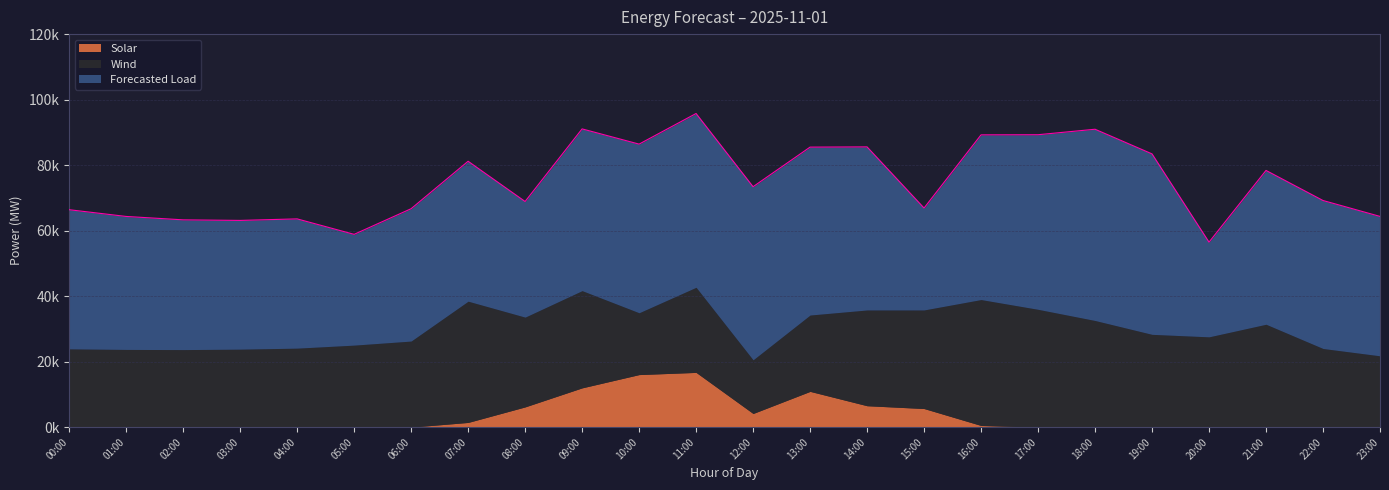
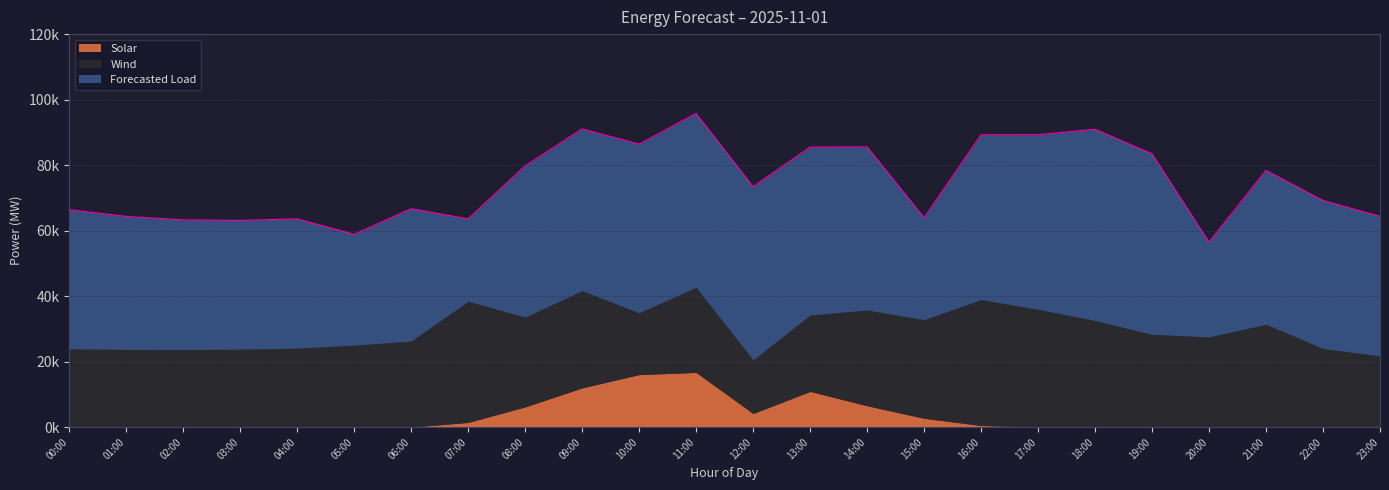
  {
    "Solar": {
      "00:00": 0,
      "01:00": 0,
      "02:00": 0,
      "03:00": 0,
      "04:00": 0,
      "05:00": 0,
      "06:00": 0,
      "07:00": 1000,
      "08:00": 6000,
      "09:00": 12000,
      "10:00": 16000,
      "11:00": 17000,
      "12:00": 4000,
      "13:00": 11000,
      "14:00": 7000,
-     "15:00": 6000,
+     "15:00": 3000,
      "18:00": 0,
      "19:00": 0,
      "20:00": 0,
      "21:00": 0,
      "22:00": 0,
      "23:00": 0
    },
    "Wind": {
      "00:00": 24000,
      "01:00": 24000,
      "02:00": 24000,
      "03:00": 24000,
      "04:00": 24000,
      "05:00": 25000,
      "06:00": 26000,
      "07:00": 37000,
      "08:00": 27000,
      "09:00": 30000,
      "10:00": 19000,
      "11:00": 26000,
      "12:00": 16000,
      "13:00": 23000,
      "14:00": 29000,
      "15:00": 30000,
      "16:00": 38000,
      "17:00": 36000,
      "18:00": 33000,
      "19:00": 28000,
      "20:00": 28000,
      "21:00": 31000,
      "22:00": 24000,
      "23:00": 22000
    },
    "Forecasted Load": {
      "00:00": 42000,
      "01:00": 41000,
      "02:00": 40000,
      "03:00": 39000,
      "04:00": 39000,
      "05:00": 34000,
      "06:00": 40000,
-     "07:00": 43000,
-     "08:00": 35000,
+     "07:00": 25000,
+     "08:00": 46000,
      "09:00": 49000,
      "10:00": 51000,
      "11:00": 53000,
      "12:00": 53000,
      "13:00": 51000,
      "14:00": 50000,
      "15:00": 31000,
      "16:00": 50000,
      "17:00": 53000,
      "18:00": 58000,
      "19:00": 55000,
      "20:00": 29000,
      "21:00": 47000,
      "22:00": 45000,
      "23:00": 43000
    }
  }
